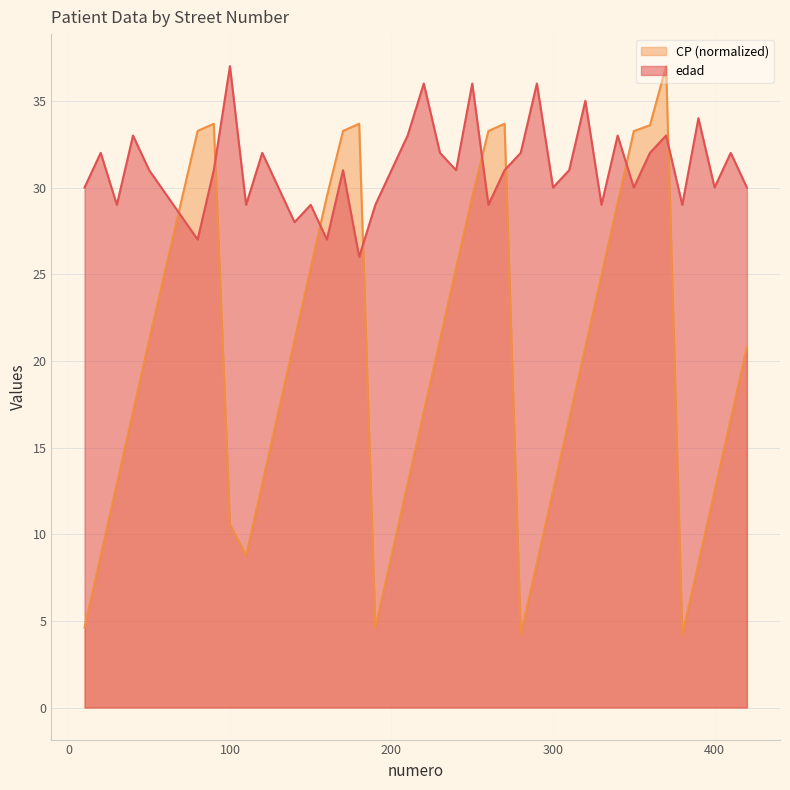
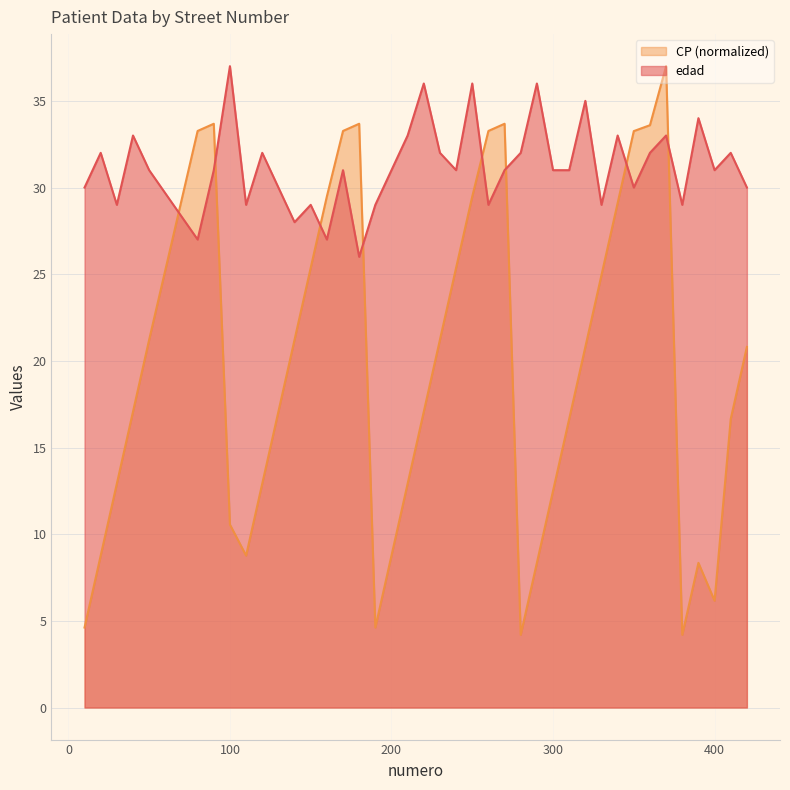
  {
    "CP (normalized)": {
      "100": 10.6,
      "200": 8.8,
      "300": 12.5,
-     "400": 12.5
+     "400": 6.2
    },
    "edad": {
      "100": 37,
      "200": 31,
-     "300": 30,
-     "400": 30
+     "300": 31,
+     "400": 31
    }
  }
